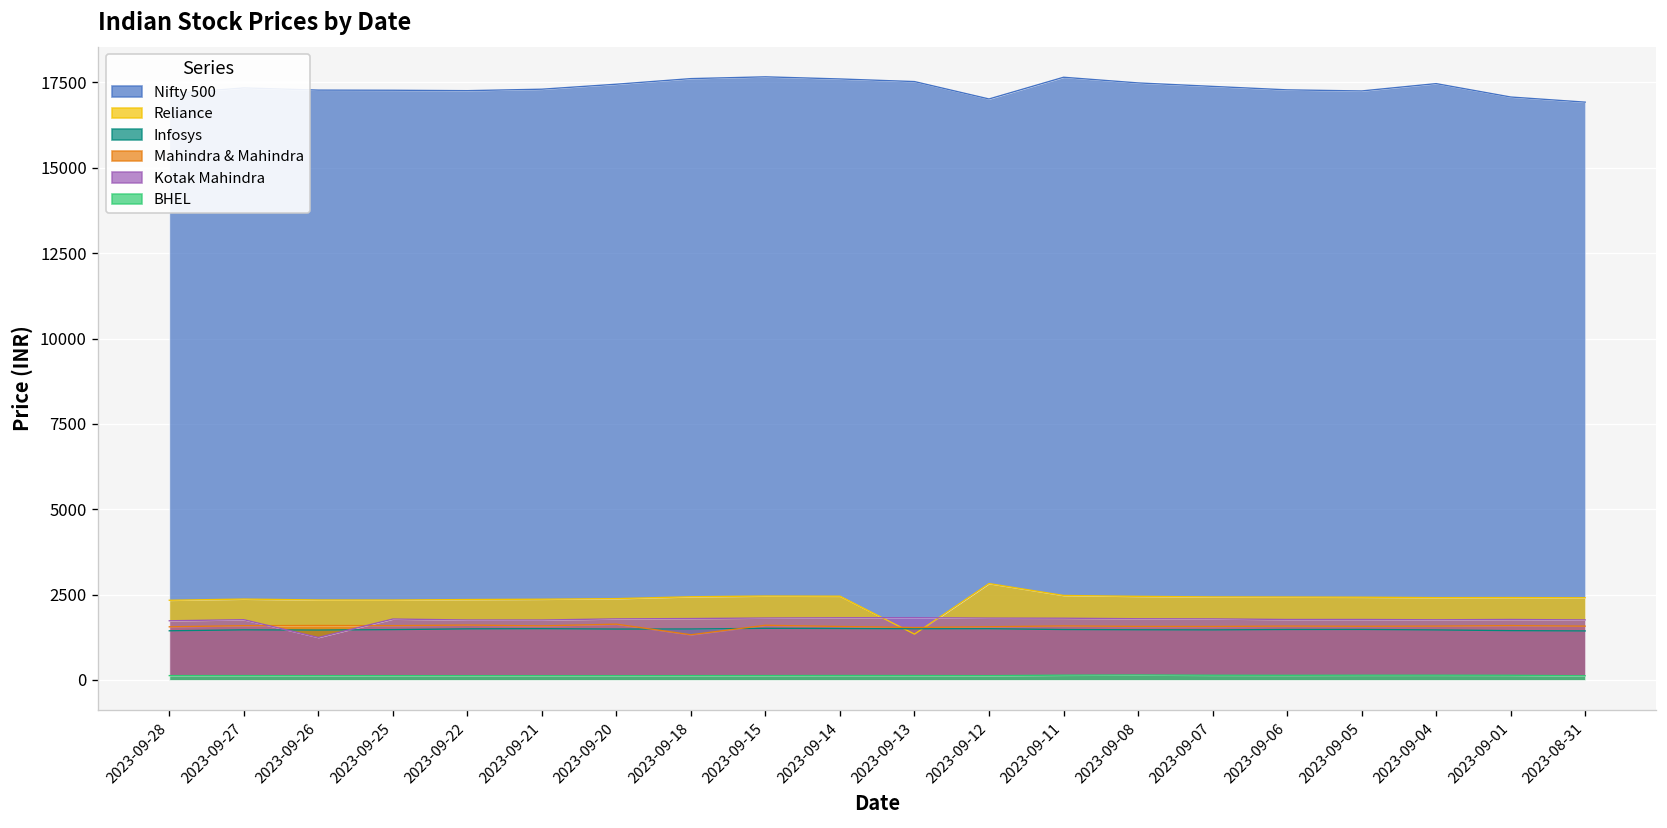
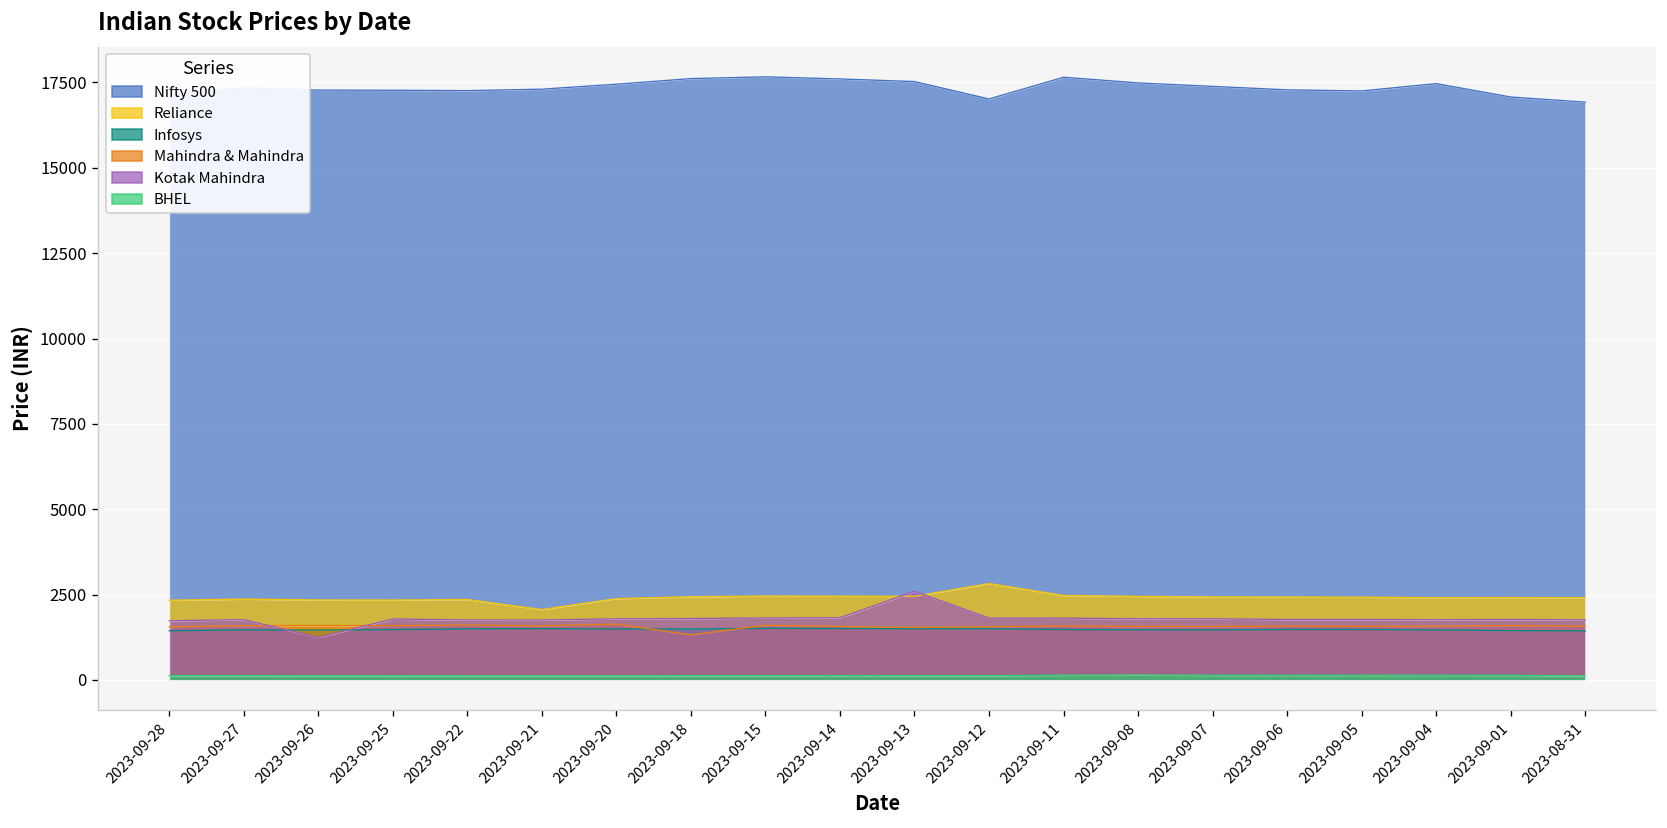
  {
    "Nifty 500": {
      "2023-09-26": 17300,
      "2023-09-25": 17300,
      "2023-09-22": 17300,
      "2023-09-21": 17300,
      "2023-09-20": 17400,
      "2023-09-18": 17600,
      "2023-09-15": 17700,
      "2023-09-14": 17600,
      "2023-09-13": 17500,
      "2023-09-12": 17000,
      "2023-09-11": 17700,
      "2023-09-08": 17500,
      "2023-09-07": 17400,
      "2023-09-06": 17300,
      "2023-09-05": 17300,
      "2023-09-04": 17500,
      "2023-09-01": 17100,
      "2023-08-31": 16900
    },
    "Reliance": {
      "2023-09-28": 2300,
      "2023-09-27": 2400,
      "2023-09-26": 2300,
      "2023-09-25": 2300,
      "2023-09-22": 2400,
-     "2023-09-21": 2400,
+     "2023-09-21": 2100,
      "2023-09-20": 2400,
      "2023-09-18": 2400,
      "2023-09-15": 2500,
      "2023-09-14": 2500,
-     "2023-09-13": 1300,
+     "2023-09-13": 2500,
      "2023-09-12": 2800,
      "2023-09-11": 2500,
      "2023-09-08": 2400,
      "2023-09-07": 2400,
      "2023-09-06": 2400,
      "2023-09-05": 2400,
      "2023-09-04": 2400,
      "2023-09-01": 2400,
      "2023-08-31": 2400
    },
    "Infosys": {
      "2023-09-28": 1400,
      "2023-09-27": 1500,
      "2023-09-26": 1500,
      "2023-09-25": 1500,
      "2023-09-22": 1500,
      "2023-09-20": 1500,
      "2023-09-18": 1500,
      "2023-09-11": 1500,
      "2023-09-08": 1500,
      "2023-09-07": 1500,
      "2023-09-06": 1500,
      "2023-09-05": 1500,
      "2023-09-04": 1500,
      "2023-09-01": 1400,
      "2023-08-31": 1400
    },
    "Mahindra & Mahindra": {
      "2023-09-28": 1600,
      "2023-09-27": 1600,
      "2023-09-26": 1600,
      "2023-09-25": 1600,
      "2023-09-22": 1600,
      "2023-09-20": 1600,
      "2023-09-18": 1300,
      "2023-09-11": 1600,
      "2023-09-08": 1600,
      "2023-09-07": 1600,
      "2023-09-06": 1600,
      "2023-09-05": 1600,
      "2023-09-04": 1600,
      "2023-09-01": 1600,
      "2023-08-31": 1600
    },
    "Kotak Mahindra": {
      "2023-09-28": 1700,
      "2023-09-27": 1800,
      "2023-09-26": 1200,
      "2023-09-25": 1800,
      "2023-09-22": 1800,
      "2023-09-21": 1800,
      "2023-09-20": 1800,
      "2023-09-18": 1800,
      "2023-09-15": 1800,
      "2023-09-14": 1800,
-     "2023-09-13": 1800,
+     "2023-09-13": 2600,
      "2023-09-12": 1800,
      "2023-09-11": 1800,
      "2023-09-08": 1800,
      "2023-09-07": 1800,
      "2023-09-06": 1800,
      "2023-09-05": 1800,
      "2023-09-04": 1800,
      "2023-09-01": 1800,
      "2023-08-31": 1800
    },
    "BHEL": {
      "2023-09-28": 100,
      "2023-09-27": 100,
      "2023-09-26": 100,
      "2023-09-25": 100,
      "2023-09-22": 100,
      "2023-09-21": 100,
      "2023-09-20": 100,
      "2023-09-18": 100,
      "2023-09-15": 100,
      "2023-09-14": 100,
      "2023-09-13": 100,
      "2023-09-12": 100,
      "2023-09-11": 100,
      "2023-09-08": 100,
      "2023-09-07": 100,
      "2023-09-06": 100,
      "2023-09-05": 100,
      "2023-09-04": 100,
      "2023-09-01": 100,
      "2023-08-31": 100
    }
  }
